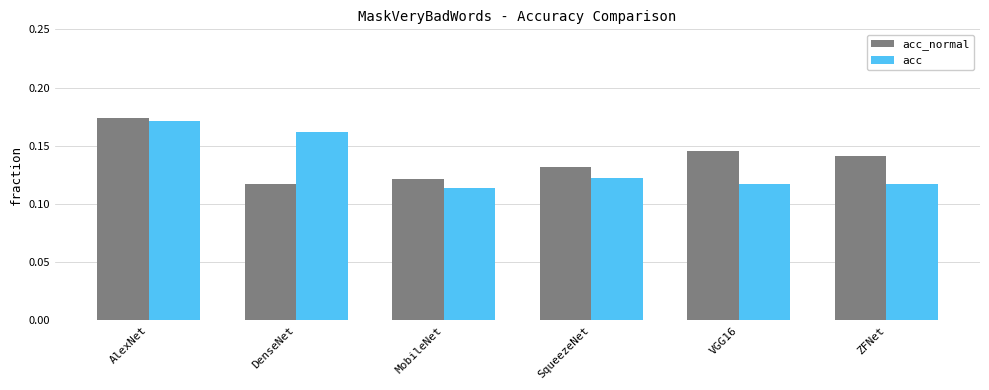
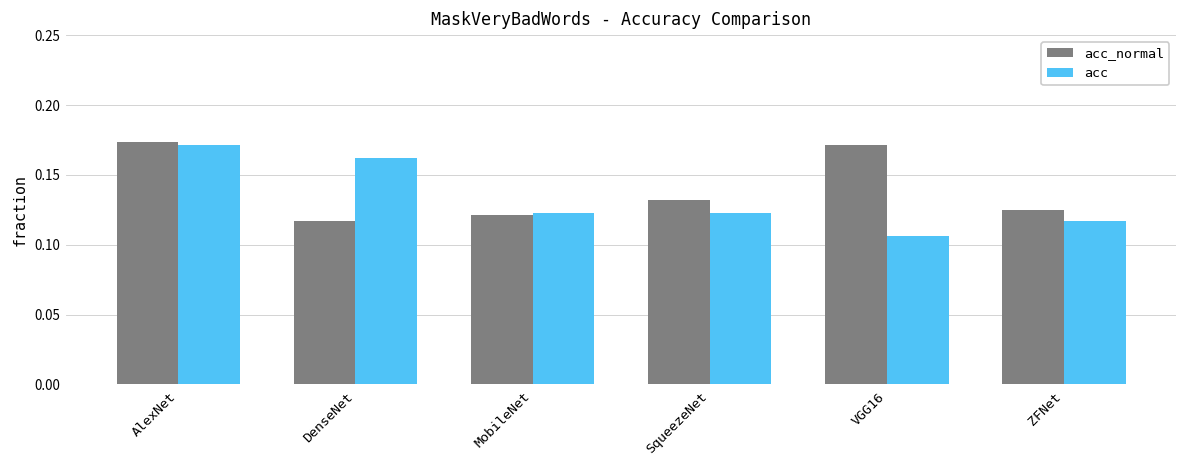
  {
    "acc_normal": {
      "AlexNet": 0.174,
      "DenseNet": 0.117,
      "MobileNet": 0.122,
      "SqueezeNet": 0.132,
-     "VGG16": 0.146,
-     "ZFNet": 0.141
+     "VGG16": 0.171,
+     "ZFNet": 0.125
    },
    "acc": {
      "AlexNet": 0.171,
      "DenseNet": 0.162,
-     "MobileNet": 0.114,
+     "MobileNet": 0.123,
      "SqueezeNet": 0.123,
-     "VGG16": 0.117,
+     "VGG16": 0.106,
      "ZFNet": 0.117
    }
  }
